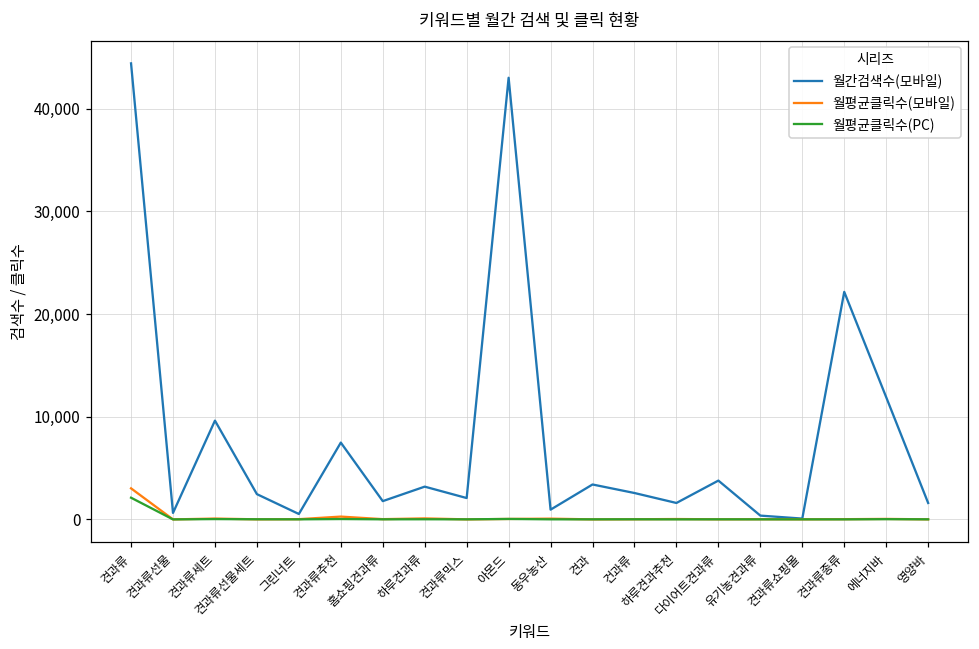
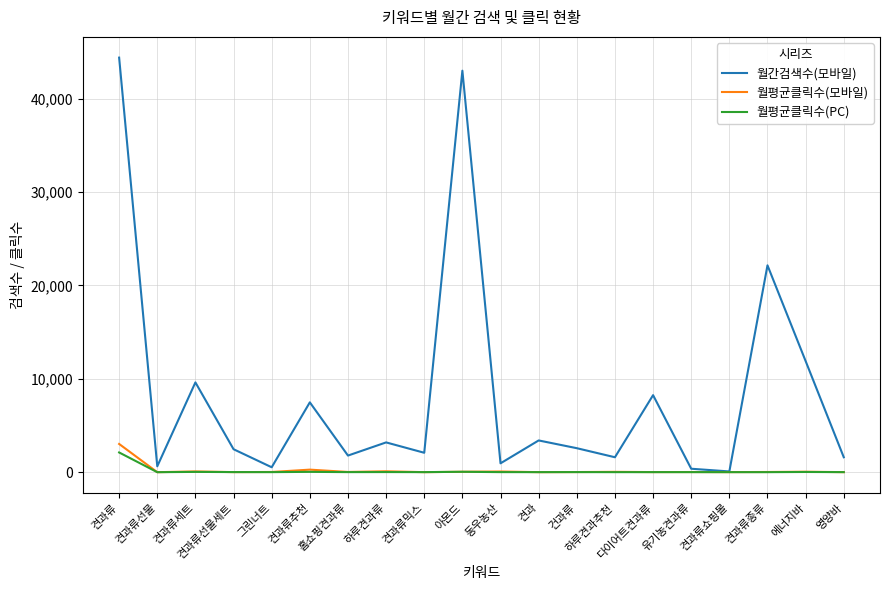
  {
    "월간검색수(모바일)": {
      "견과류": "44,000",
      "견과류선물": "1,000",
      "견과류세트": "10,000",
      "견과류선물세트": "2,000",
      "그린너트": "1,000",
      "견과류추천": "7,000",
      "홈쇼핑견과류": "2,000",
      "하루견과류": "3,000",
      "견과류믹스": "2,000",
      "아몬드": "43,000",
      "동우농산": "1,000",
      "견과": "3,000",
      "건과류": "3,000",
      "하루견과추천": "2,000",
-     "다이어트견과류": "4,000",
+     "다이어트견과류": "8,000",
      "유기농견과류": "0",
      "견과류종류": "22,000",
      "에너지바": "12,000",
      "영양바": "2,000"
    },
    "월평균클릭수(모바일)": {
      "견과류": "3,000"
    },
    "월평균클릭수(PC)": {
      "견과류": "2,000"
    }
  }
